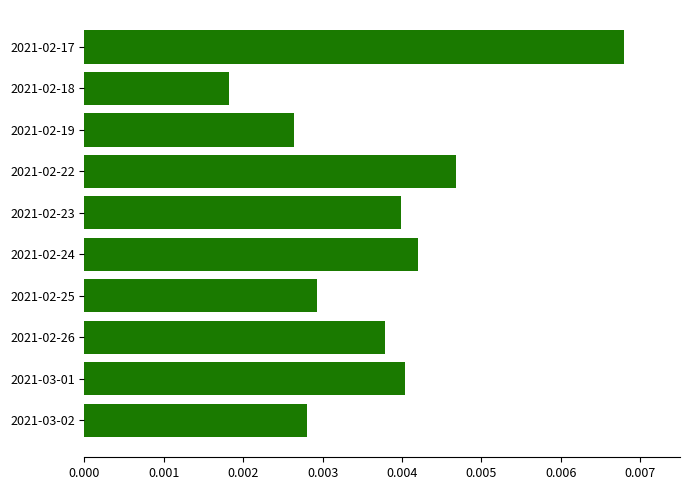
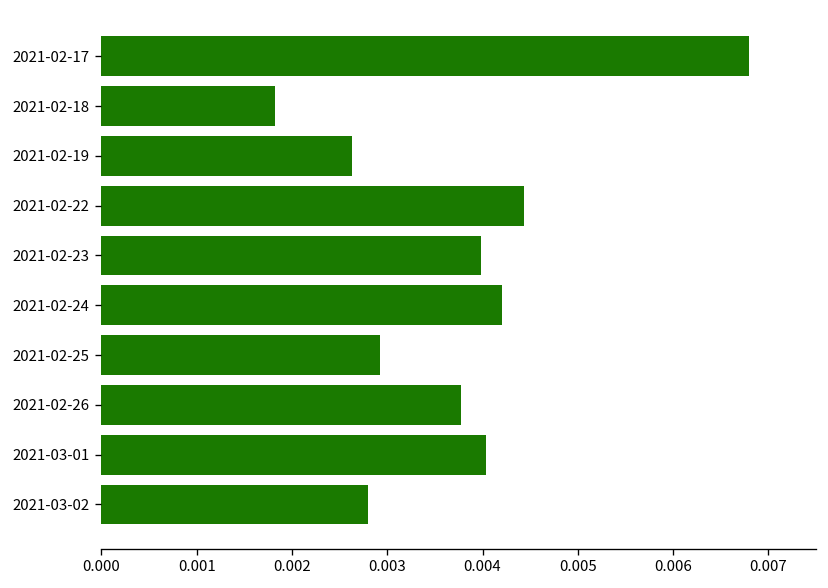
  {
    "2021-02-17": 0.0068,
    "2021-02-18": 0.0018,
    "2021-02-19": 0.0026,
-   "2021-02-22": 0.0047,
+   "2021-02-22": 0.0044,
    "2021-02-23": 0.0040,
    "2021-02-24": 0.0042,
    "2021-02-25": 0.0029,
    "2021-02-26": 0.0038,
    "2021-03-01": 0.0040,
    "2021-03-02": 0.0028
  }
